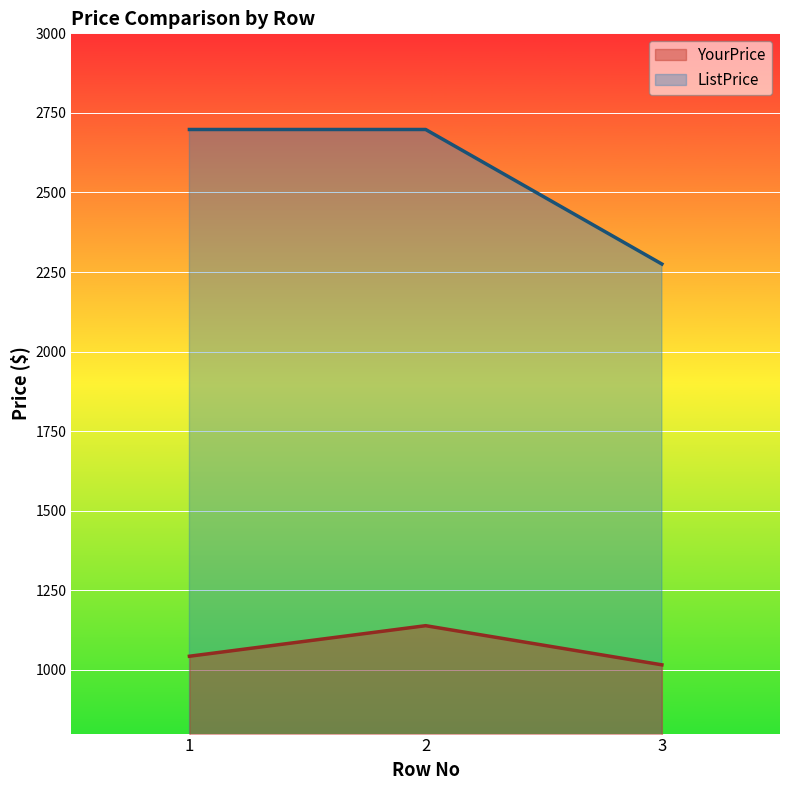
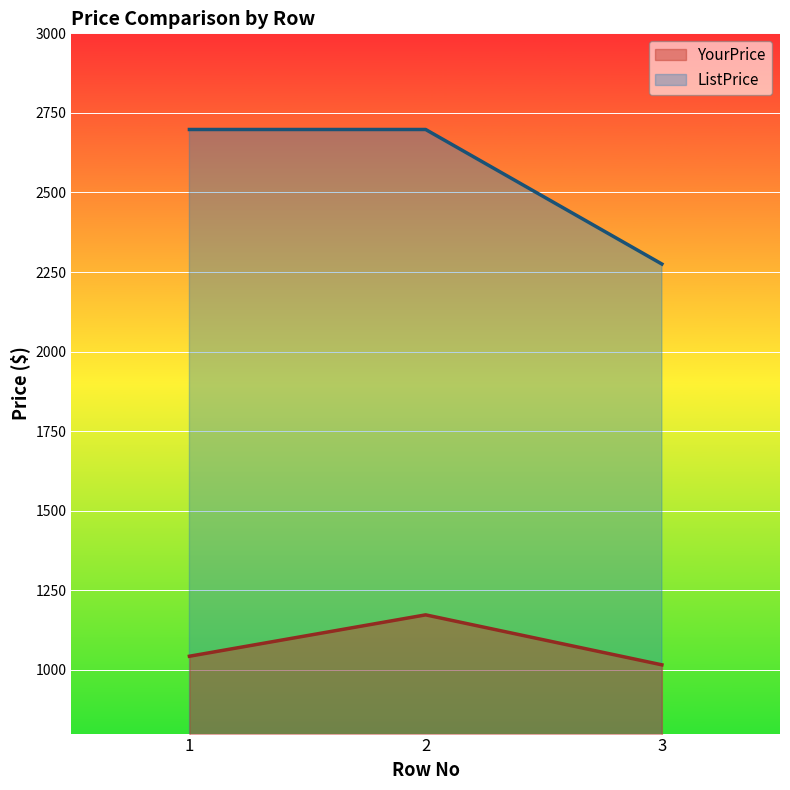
  {
    "YourPrice": {
      "1": 1040,
-     "2": 1140,
+     "2": 1170,
      "3": 1020
    },
    "ListPrice": {
      "1": 2700,
      "2": 2700,
      "3": 2280
    }
  }
